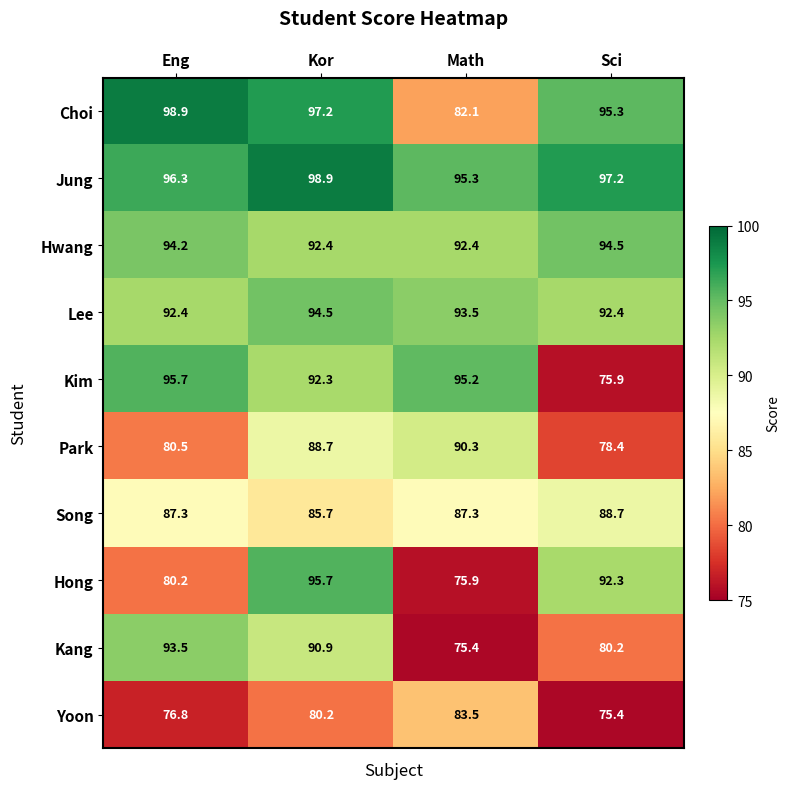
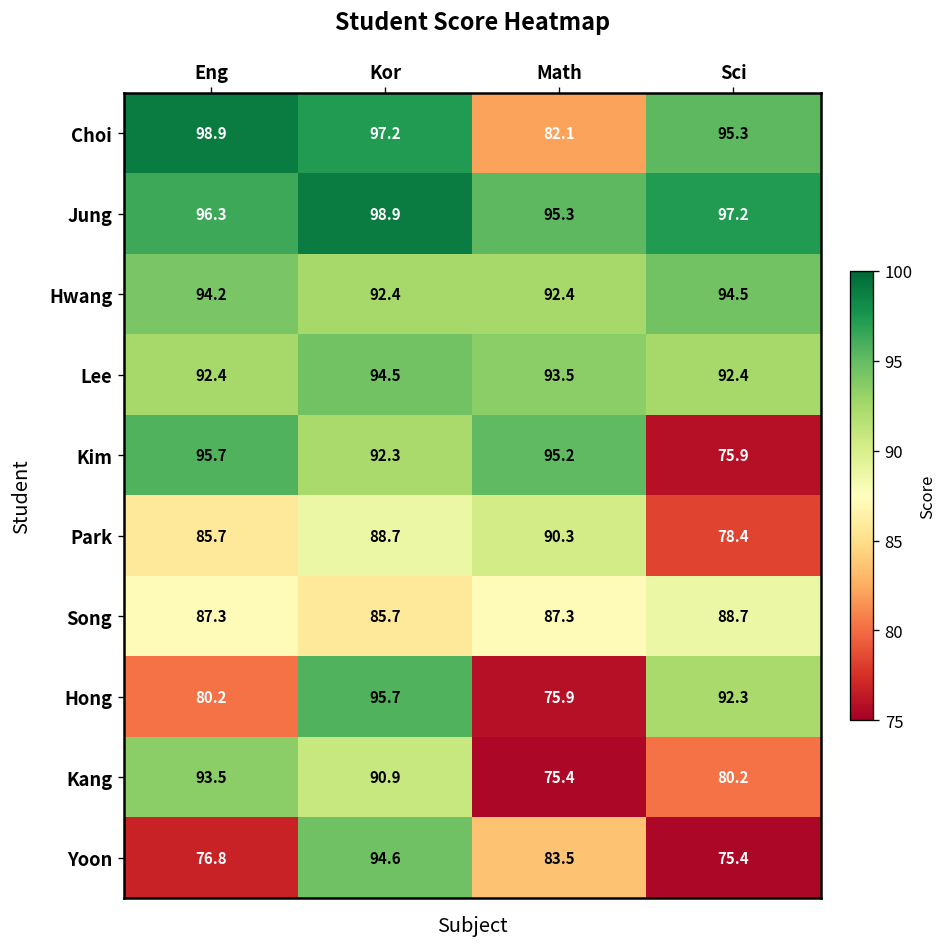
  {
    "Choi": {
      "Eng": 98.9,
      "Kor": 97.2,
      "Math": 82.1,
      "Sci": 95.3
    },
    "Jung": {
      "Eng": 96.3,
      "Kor": 98.9,
      "Math": 95.3,
      "Sci": 97.2
    },
    "Hwang": {
      "Eng": 94.2,
      "Kor": 92.4,
      "Math": 92.4,
      "Sci": 94.5
    },
    "Lee": {
      "Eng": 92.4,
      "Kor": 94.5,
      "Math": 93.5,
      "Sci": 92.4
    },
    "Kim": {
      "Eng": 95.7,
      "Kor": 92.3,
      "Math": 95.2,
      "Sci": 75.9
    },
    "Park": {
-     "Eng": 80.5,
+     "Eng": 85.7,
      "Kor": 88.7,
      "Math": 90.3,
      "Sci": 78.4
    },
    "Song": {
      "Eng": 87.3,
      "Kor": 85.7,
      "Math": 87.3,
      "Sci": 88.7
    },
    "Hong": {
      "Eng": 80.2,
      "Kor": 95.7,
      "Math": 75.9,
      "Sci": 92.3
    },
    "Kang": {
      "Eng": 93.5,
      "Kor": 90.9,
      "Math": 75.4,
      "Sci": 80.2
    },
    "Yoon": {
      "Eng": 76.8,
-     "Kor": 80.2,
+     "Kor": 94.6,
      "Math": 83.5,
      "Sci": 75.4
    }
  }
